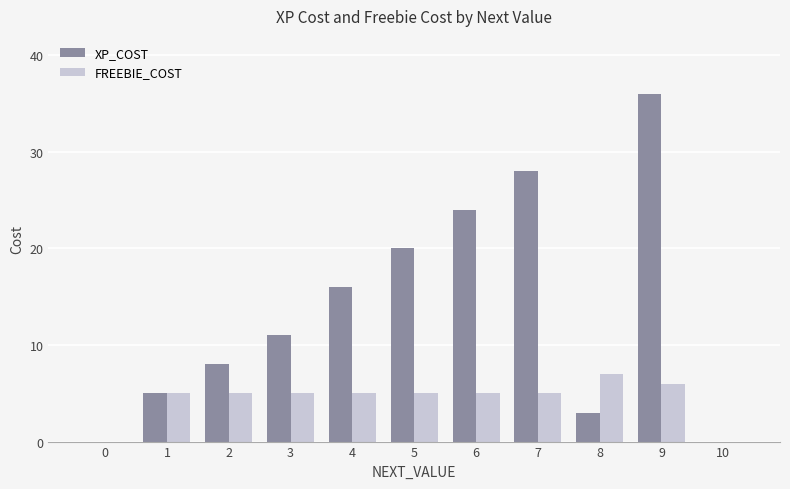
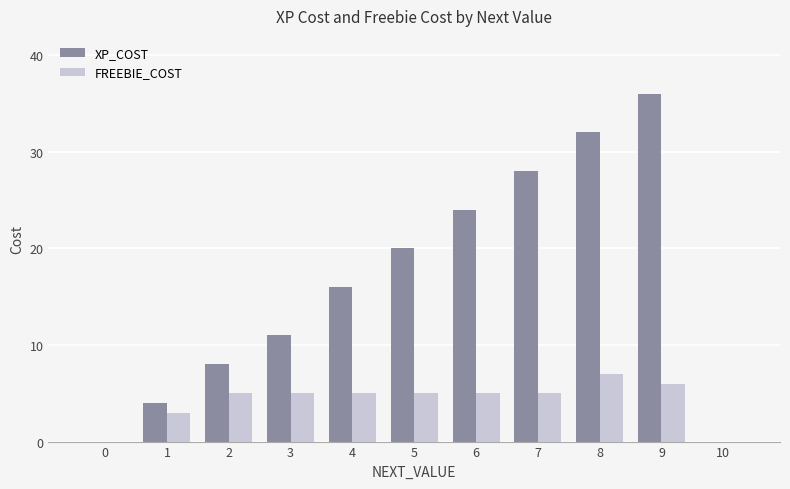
  {
    "XP_COST": {
      "0": 0,
-     "1": 5,
+     "1": 4,
      "2": 8,
      "3": 11,
      "4": 16,
      "5": 20,
      "6": 24,
      "7": 28,
-     "8": 3,
+     "8": 32,
      "9": 36,
      "10": 0
    },
    "FREEBIE_COST": {
      "0": 0,
-     "1": 5,
+     "1": 3,
      "2": 5,
      "3": 5,
      "4": 5,
      "5": 5,
      "6": 5,
      "7": 5,
      "8": 7,
      "9": 6,
      "10": 0
    }
  }
